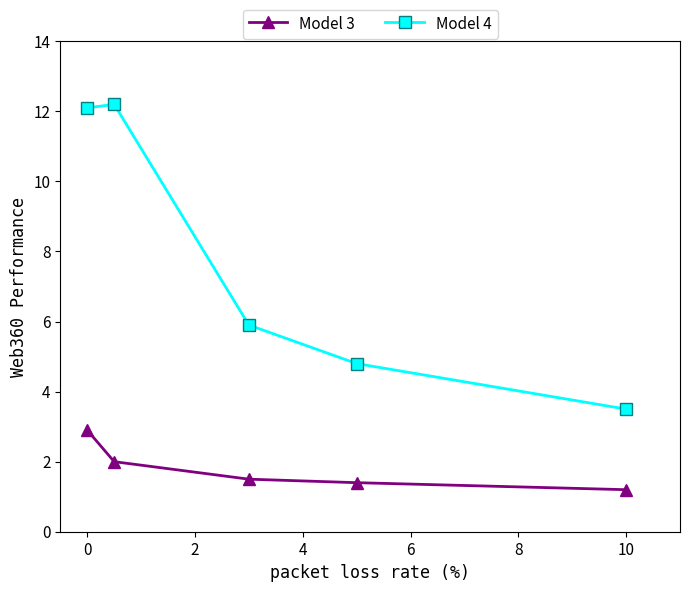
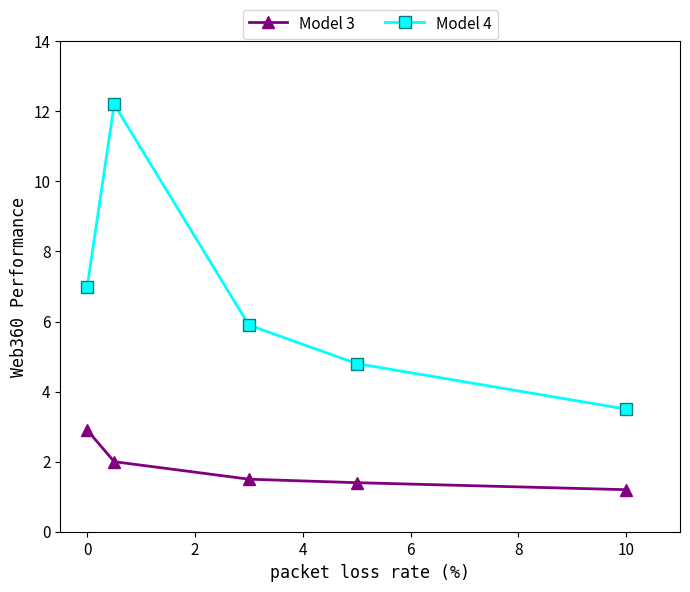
  {
    "Model 3": {
      "0": 2.9,
      "10": 1.2
    },
    "Model 4": {
-     "0": 12.1,
+     "0": 7.0,
      "10": 3.5
    }
  }
